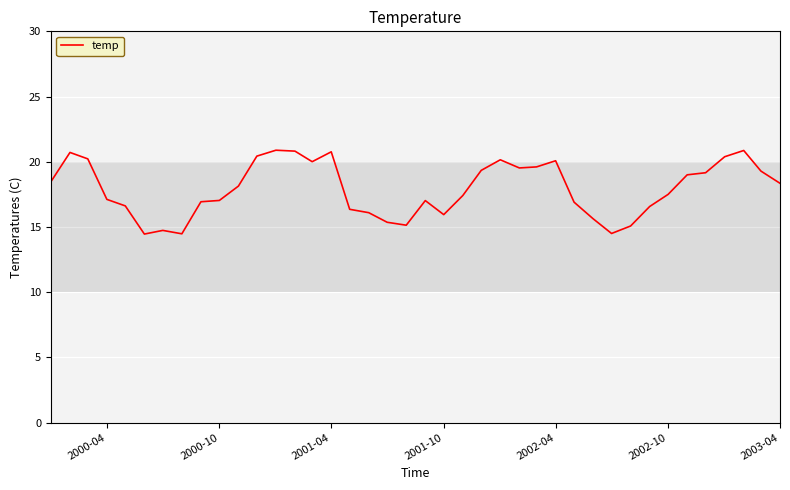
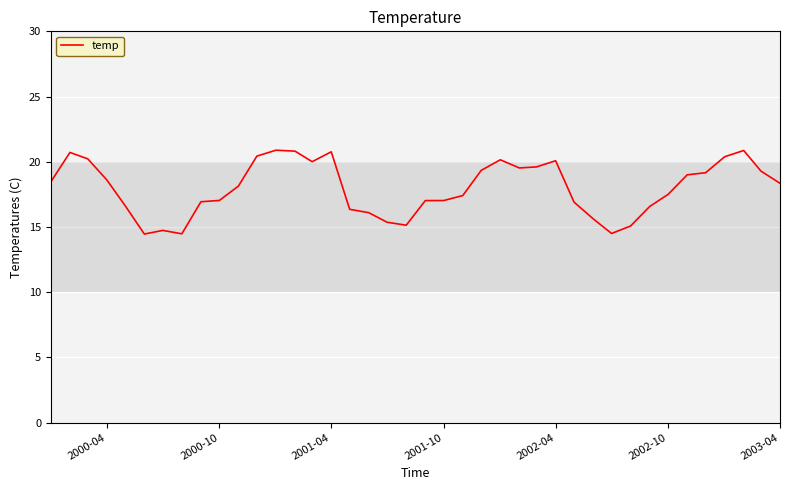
  {
-   "2000-04": 17.1,
+   "2000-04": 18.6,
    "2000-10": 17.0,
    "2001-04": 20.8,
-   "2001-10": 15.9,
+   "2001-10": 17.0,
    "2002-04": 20.1,
    "2002-10": 17.5,
    "2003-04": 18.3
  }
